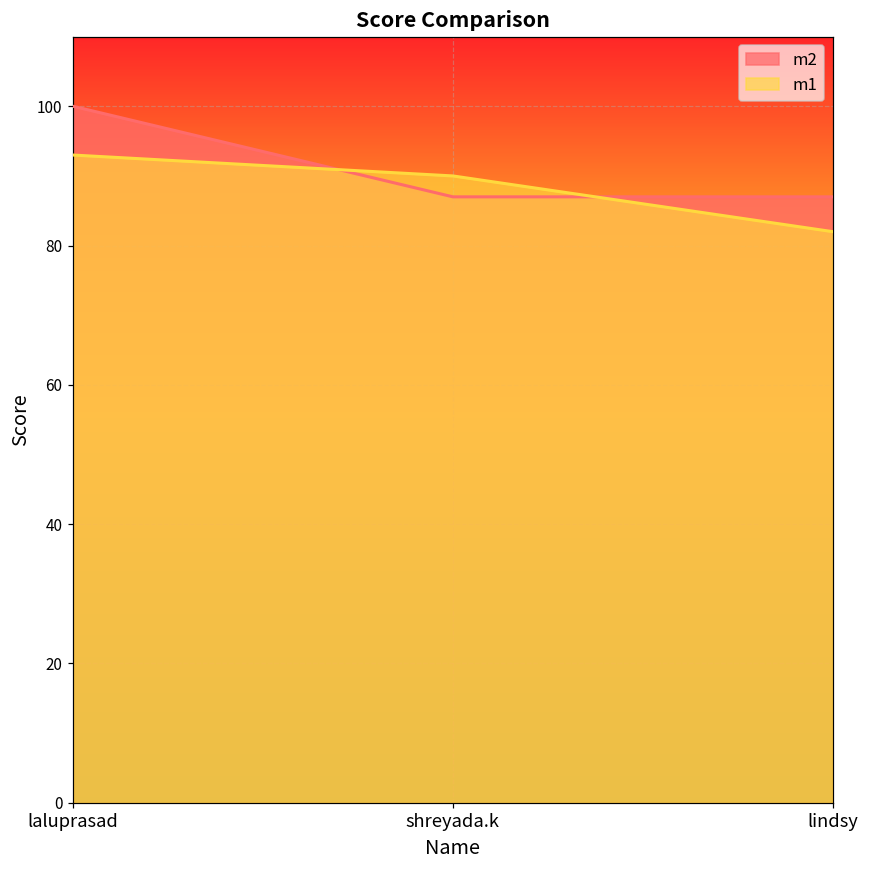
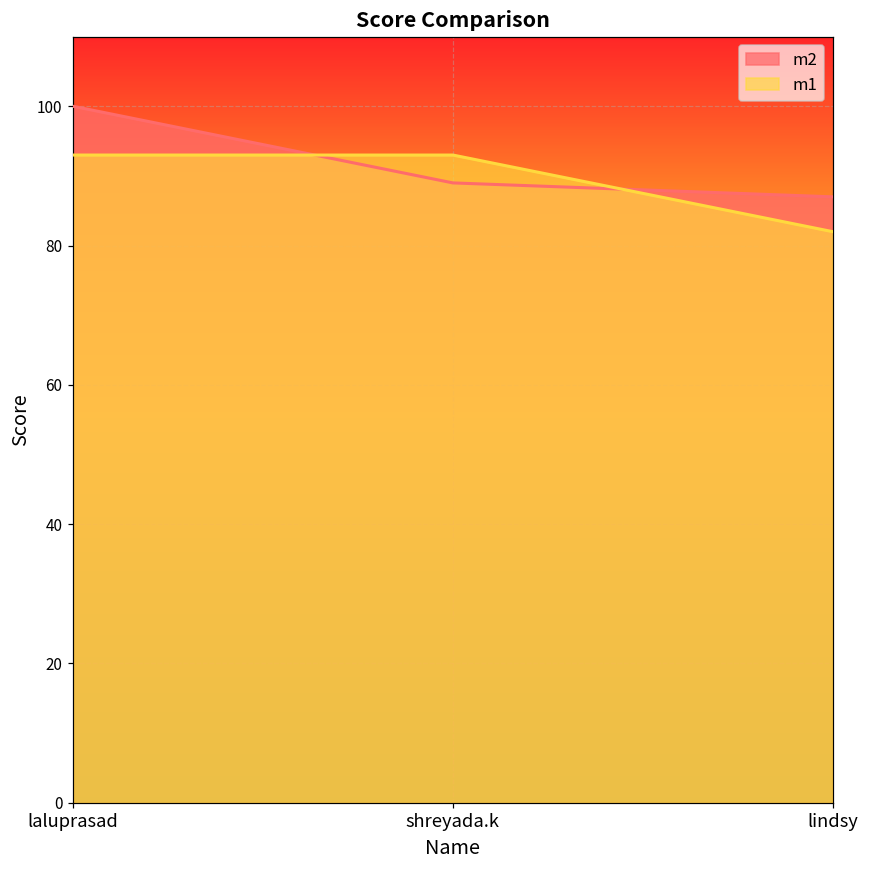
  {
    "m2": {
      "laluprasad": 100,
-     "shreyada.k": 87,
+     "shreyada.k": 89,
      "lindsy": 87
    },
    "m1": {
      "laluprasad": 93,
-     "shreyada.k": 90,
+     "shreyada.k": 93,
      "lindsy": 82
    }
  }
